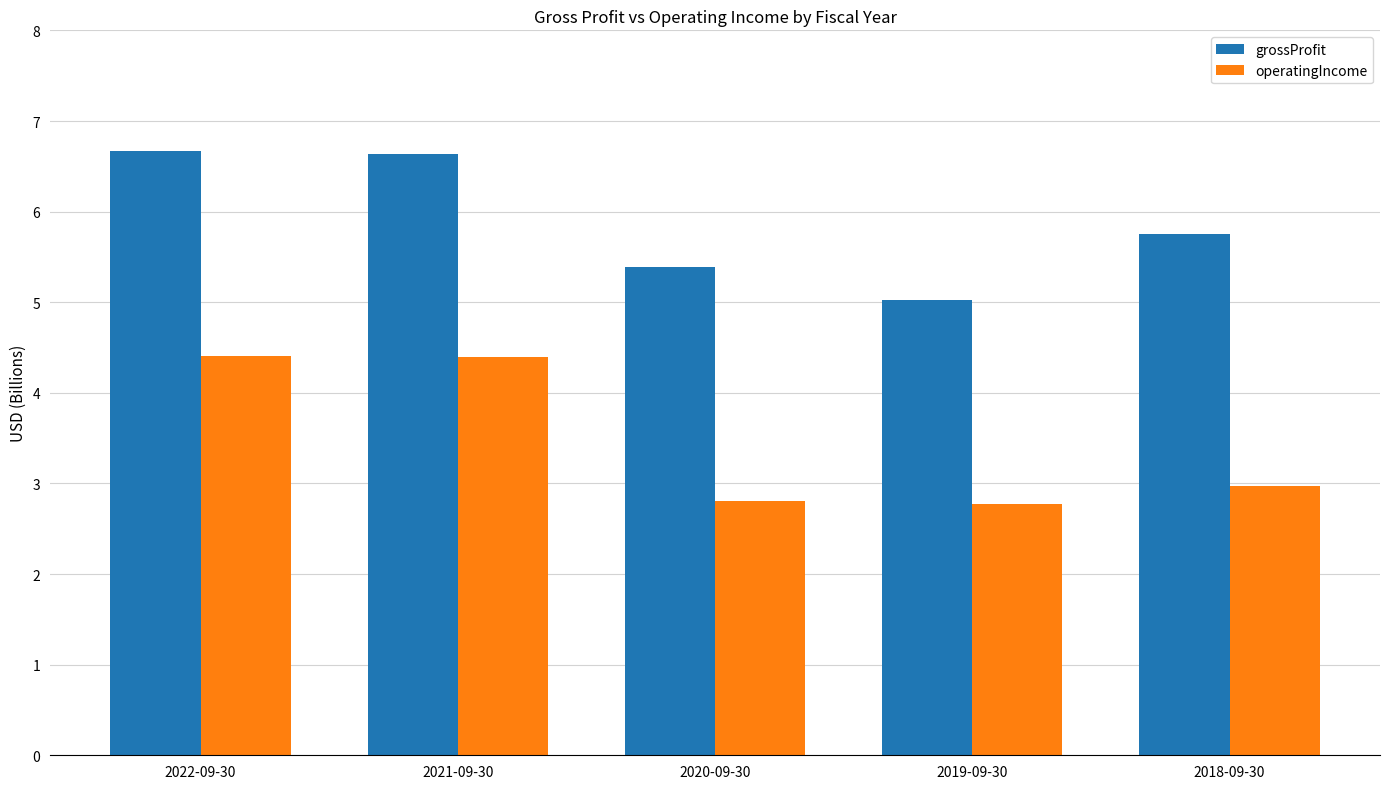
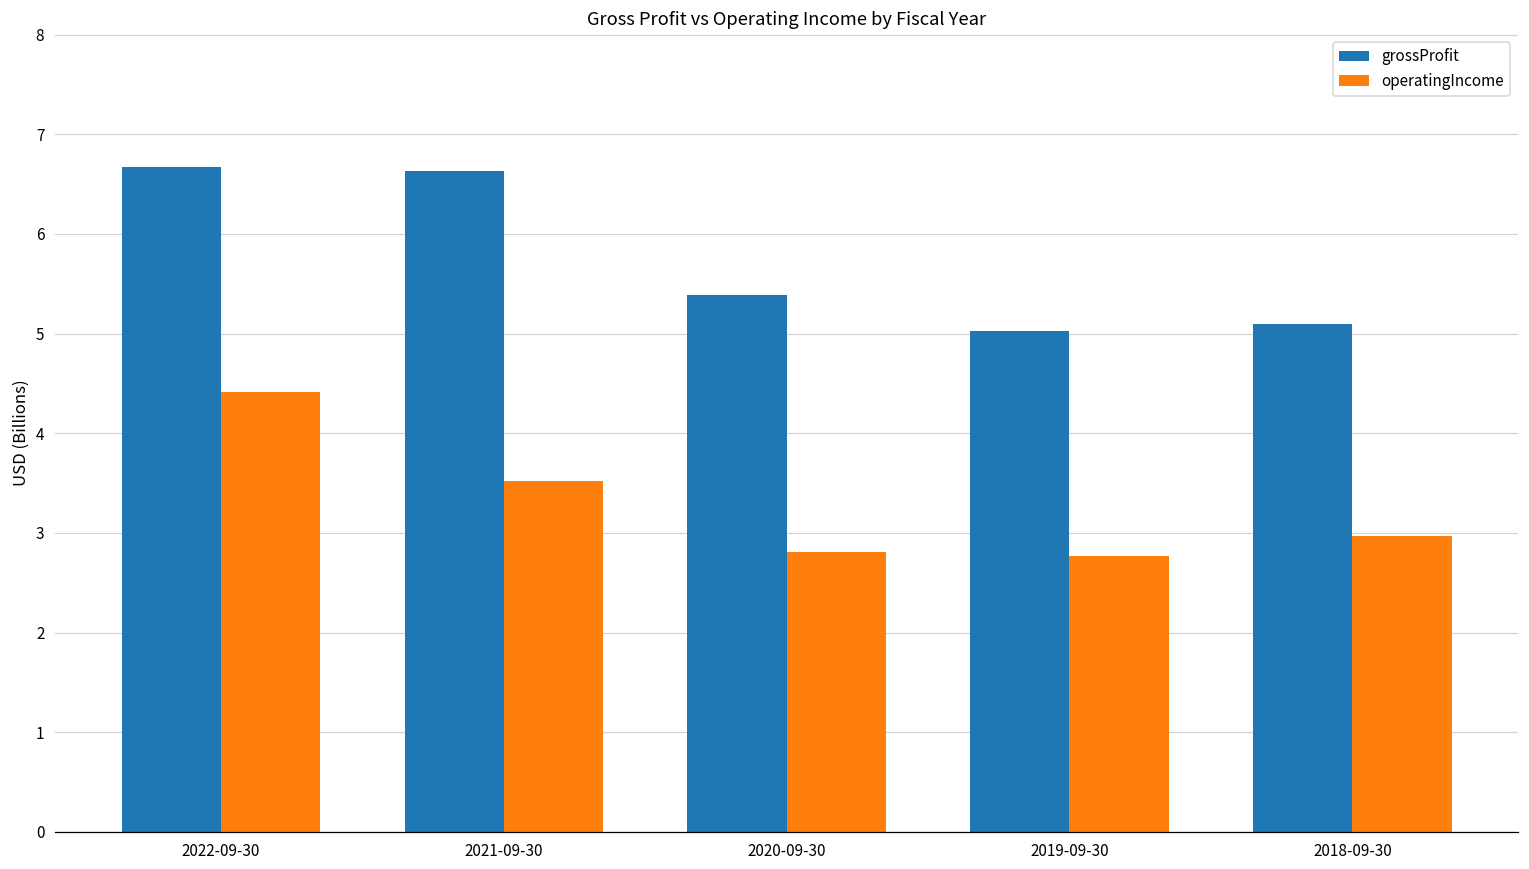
  {
    "grossProfit": {
      "2022-09-30": 6.7,
      "2021-09-30": 6.6,
      "2020-09-30": 5.4,
      "2019-09-30": 5.0,
-     "2018-09-30": 5.8
+     "2018-09-30": 5.1
    },
    "operatingIncome": {
      "2022-09-30": 4.4,
-     "2021-09-30": 4.4,
+     "2021-09-30": 3.5,
      "2020-09-30": 2.8,
      "2019-09-30": 2.8,
      "2018-09-30": 3.0
    }
  }
